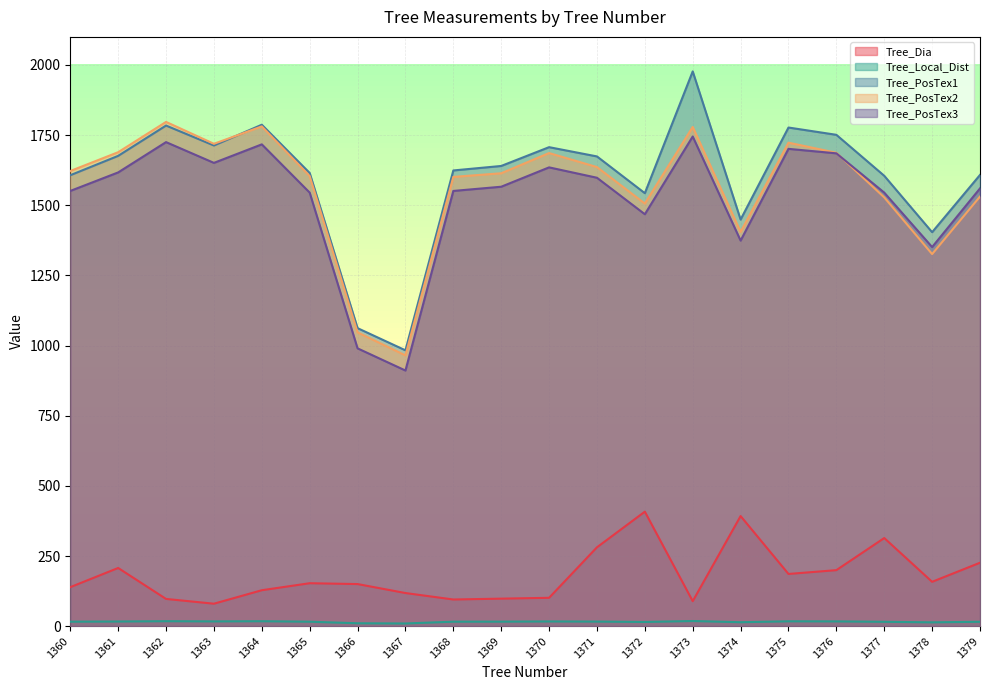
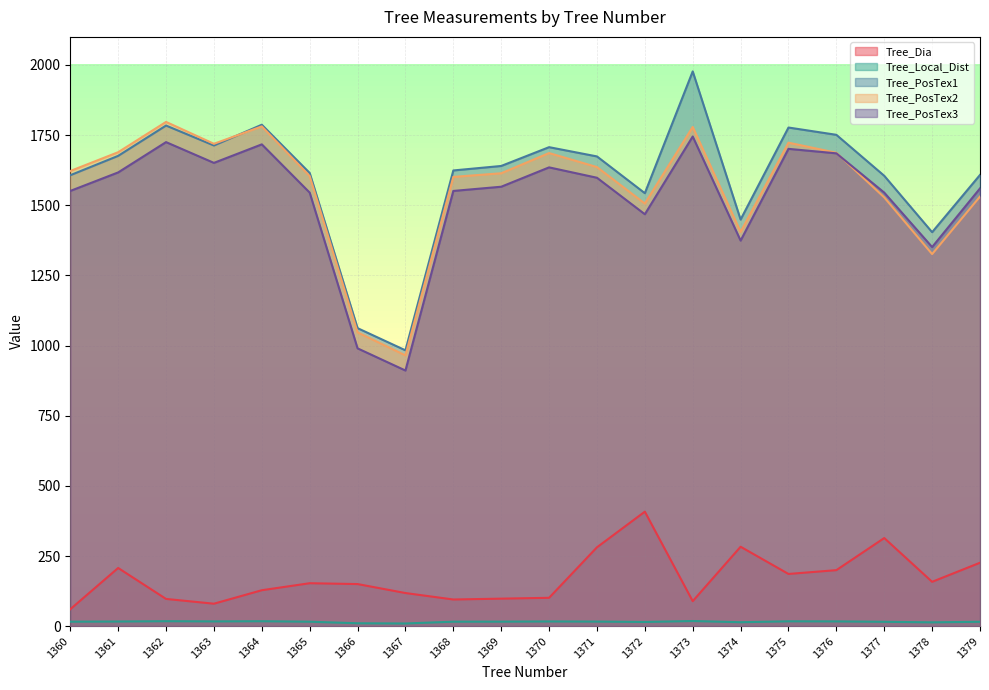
  {
    "Tree_Dia": {
-     "1360": 140,
+     "1360": 60,
      "1361": 210,
      "1362": 100,
      "1363": 80,
      "1364": 130,
      "1365": 150,
      "1366": 150,
      "1367": 120,
      "1368": 100,
      "1369": 100,
      "1370": 100,
      "1371": 280,
      "1372": 410,
      "1373": 90,
-     "1374": 390,
+     "1374": 280,
      "1375": 190,
      "1376": 200,
      "1377": 310,
      "1378": 160,
      "1379": 230
    },
    "Tree_PosTex2": {
      "1360": 1620,
      "1361": 1690,
      "1362": 1800,
      "1365": 1600,
      "1366": 1050,
      "1367": 970,
      "1368": 1600,
      "1369": 1610,
      "1370": 1690,
      "1371": 1640,
      "1372": 1510,
      "1373": 1780,
      "1374": 1410,
      "1375": 1720,
      "1377": 1530,
      "1378": 1330,
      "1379": 1530
    }
  }
